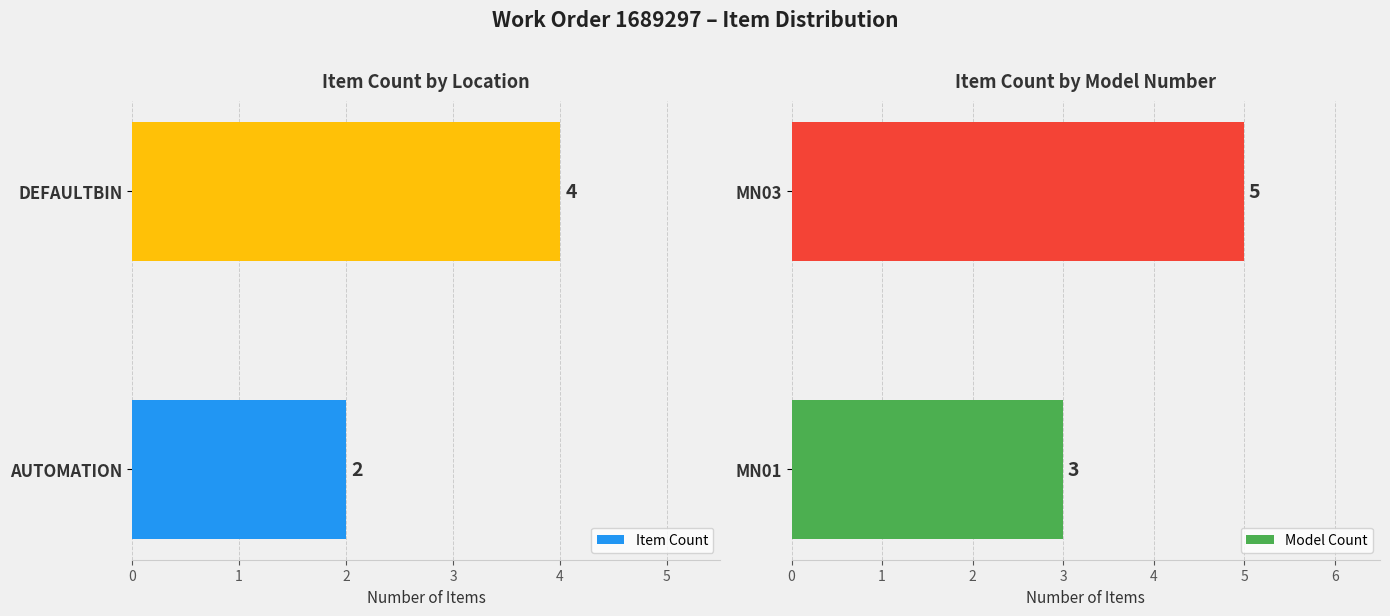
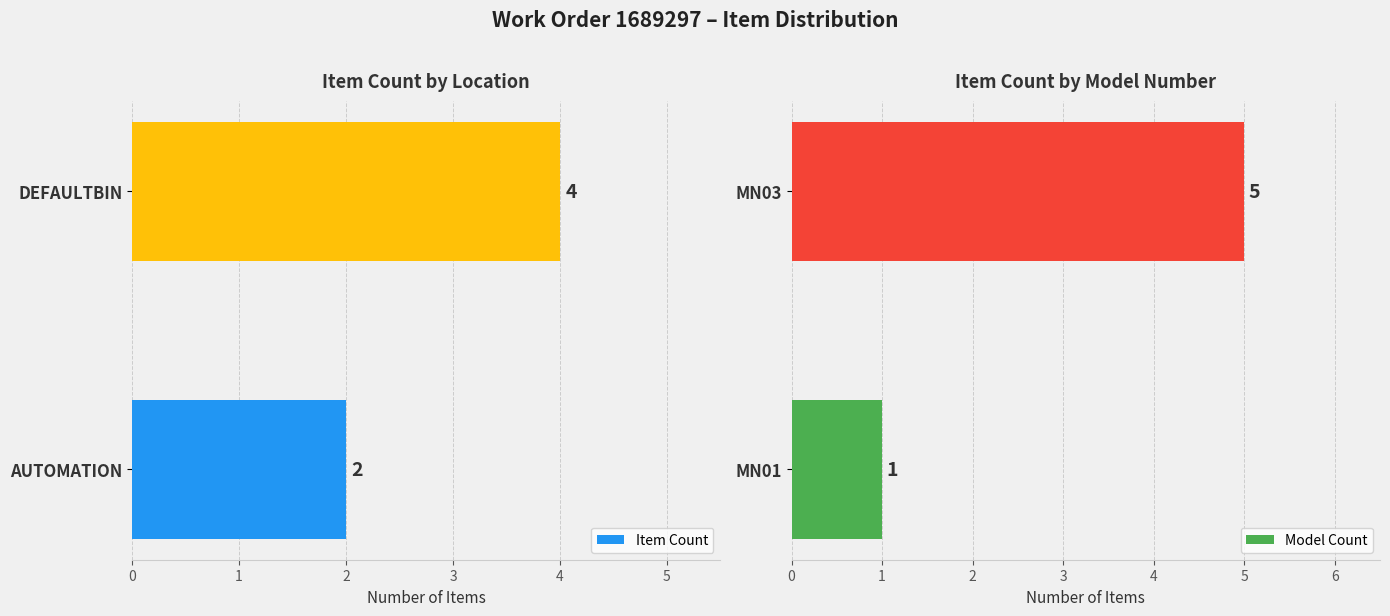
  {
    "Item Count by Location": {
      "DEFAULTBIN": 4,
      "AUTOMATION": 2
    },
    "Item Count by Model Number": {
      "MN03": 5,
-     "MN01": 3
+     "MN01": 1
    }
  }
